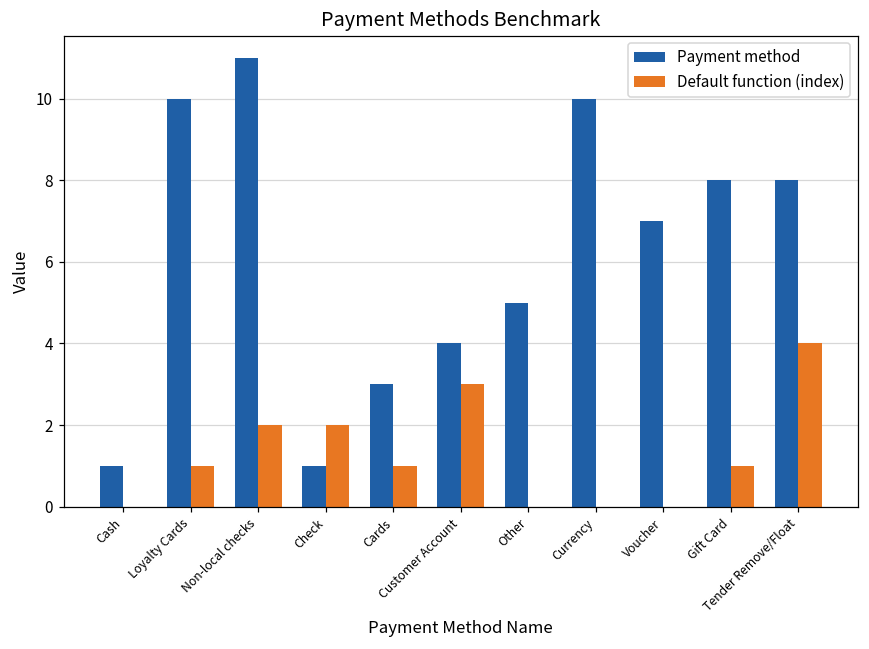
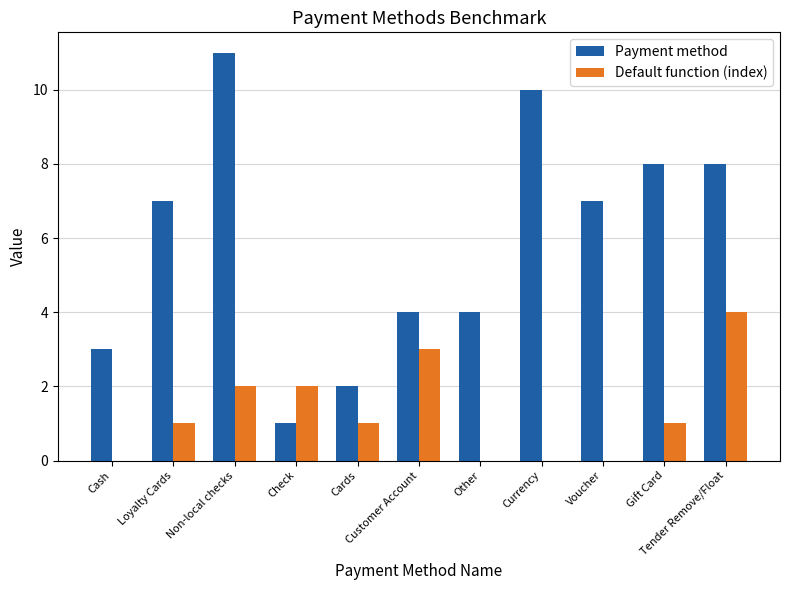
  {
    "Payment method": {
-     "Cash": 1,
-     "Loyalty Cards": 10,
+     "Cash": 3,
+     "Loyalty Cards": 7,
      "Non-local checks": 11,
      "Check": 1,
-     "Cards": 3,
+     "Cards": 2,
      "Customer Account": 4,
-     "Other": 5,
+     "Other": 4,
      "Currency": 10,
      "Voucher": 7,
      "Gift Card": 8,
      "Tender Remove/Float": 8
    },
    "Default function (index)": {
      "Cash": 0,
      "Loyalty Cards": 1,
      "Non-local checks": 2,
      "Check": 2,
      "Cards": 1,
      "Customer Account": 3,
      "Other": 0,
      "Currency": 0,
      "Voucher": 0,
      "Gift Card": 1,
      "Tender Remove/Float": 4
    }
  }
